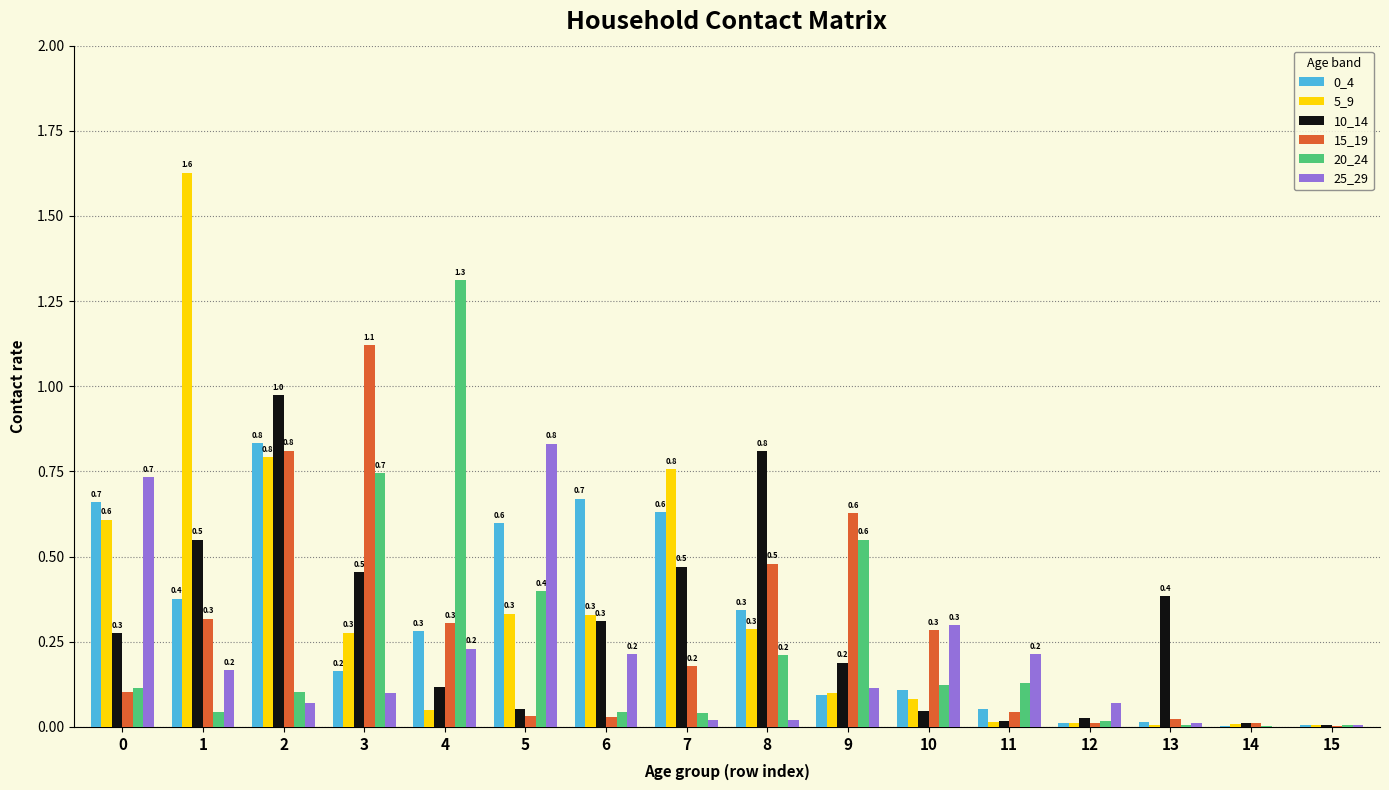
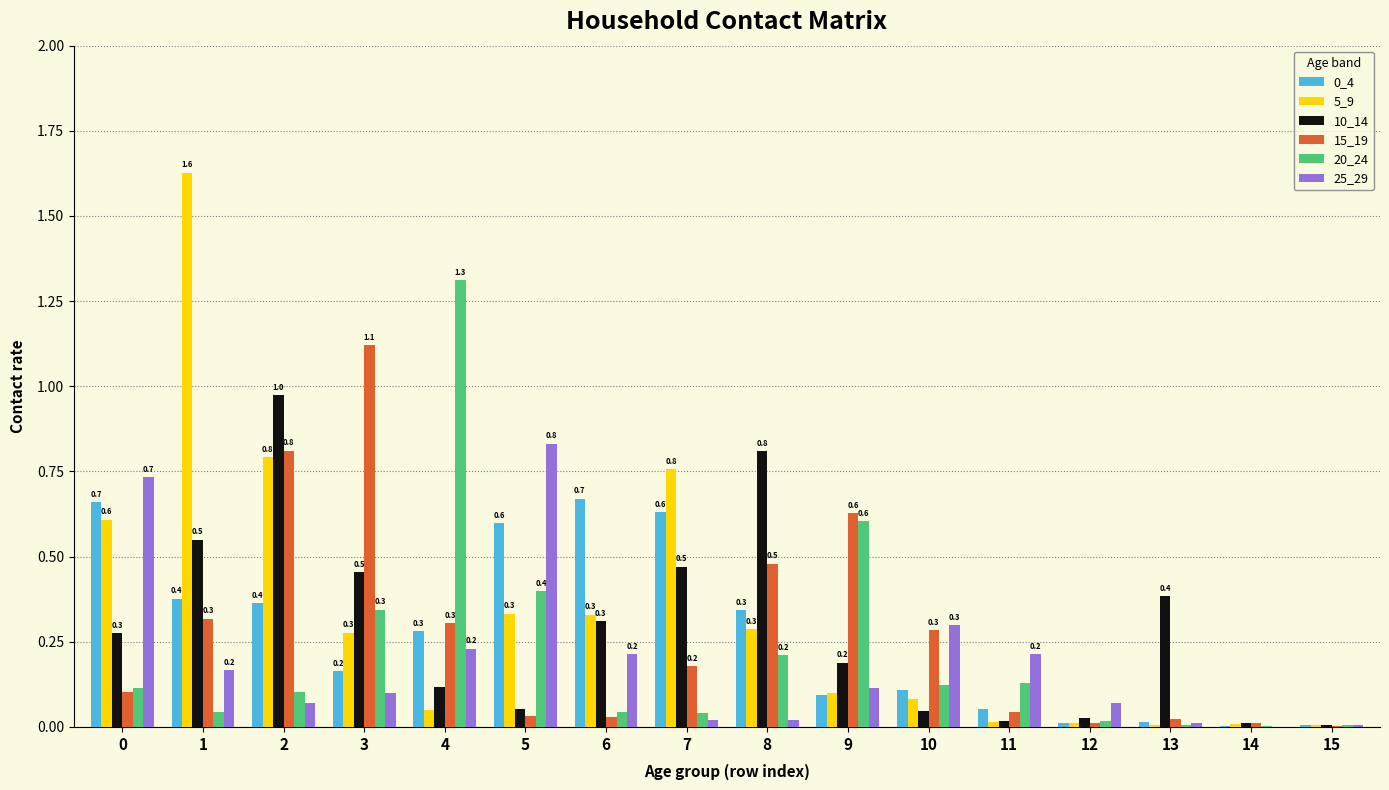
  {
    "0_4": {
      "0": 0.7,
      "1": 0.4,
-     "2": 0.8,
+     "2": 0.4,
      "3": 0.2,
      "4": 0.3,
      "5": 0.6,
      "6": 0.7,
      "7": 0.6,
      "8": 0.3
    },
    "5_9": {
      "0": 0.6,
      "1": 1.6,
      "2": 0.8,
      "3": 0.3,
      "5": 0.3,
      "6": 0.3,
      "7": 0.8,
      "8": 0.3
    },
    "10_14": {
      "0": 0.3,
      "1": 0.5,
      "2": 1.0,
      "3": 0.5,
      "6": 0.3,
      "7": 0.5,
      "8": 0.8,
      "9": 0.2,
      "13": 0.4
    },
    "15_19": {
      "1": 0.3,
      "2": 0.8,
      "3": 1.1,
      "4": 0.3,
      "7": 0.2,
      "8": 0.5,
      "9": 0.6,
      "10": 0.3
    },
    "20_24": {
-     "3": 0.7,
+     "3": 0.3,
      "4": 1.3,
      "5": 0.4,
      "8": 0.2,
-     "9": 0.55
+     "9": 0.60
    },
    "25_29": {
      "0": 0.7,
      "1": 0.2,
      "4": 0.2,
      "5": 0.8,
      "6": 0.2,
      "10": 0.3,
      "11": 0.2
    }
  }
